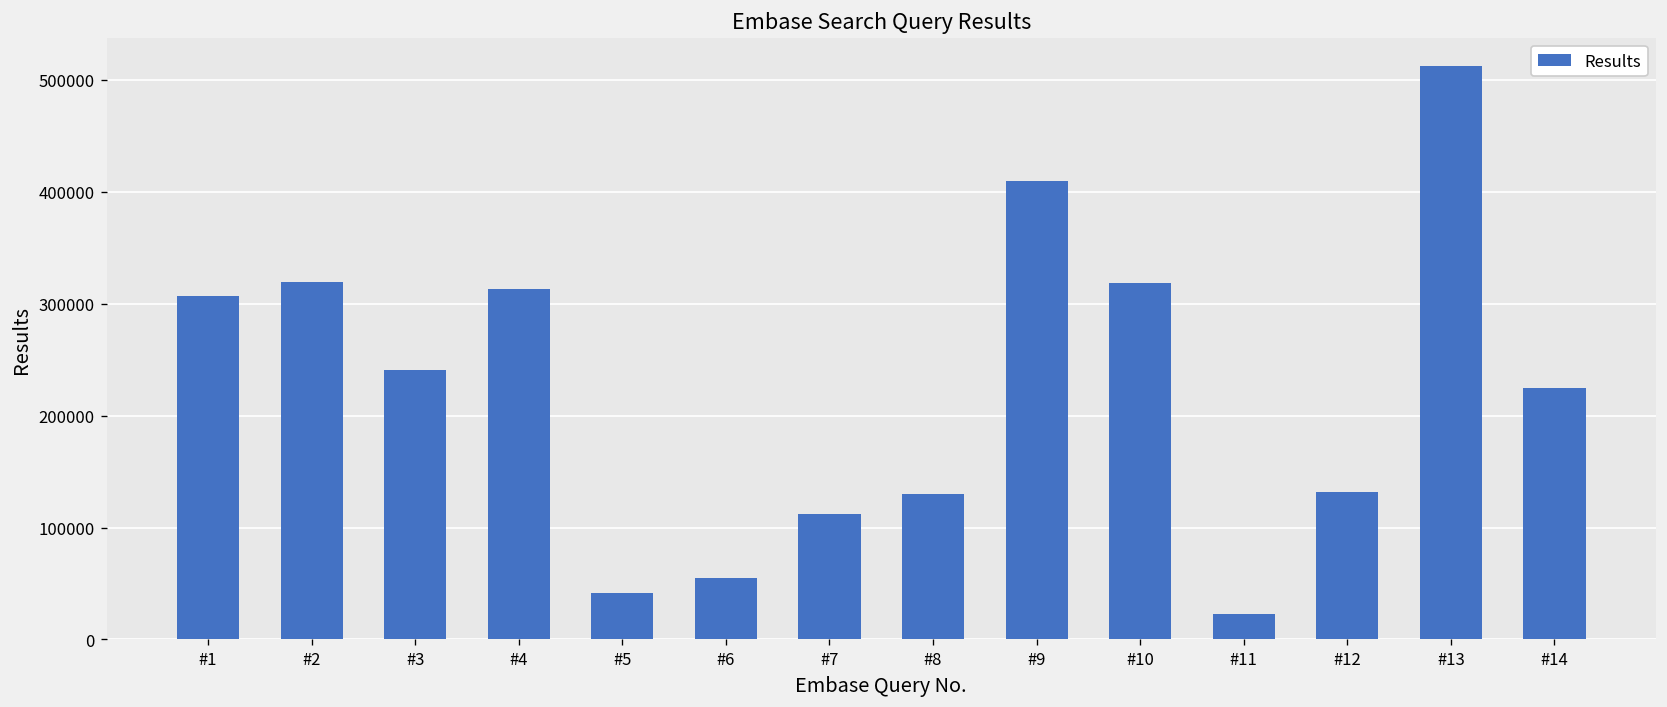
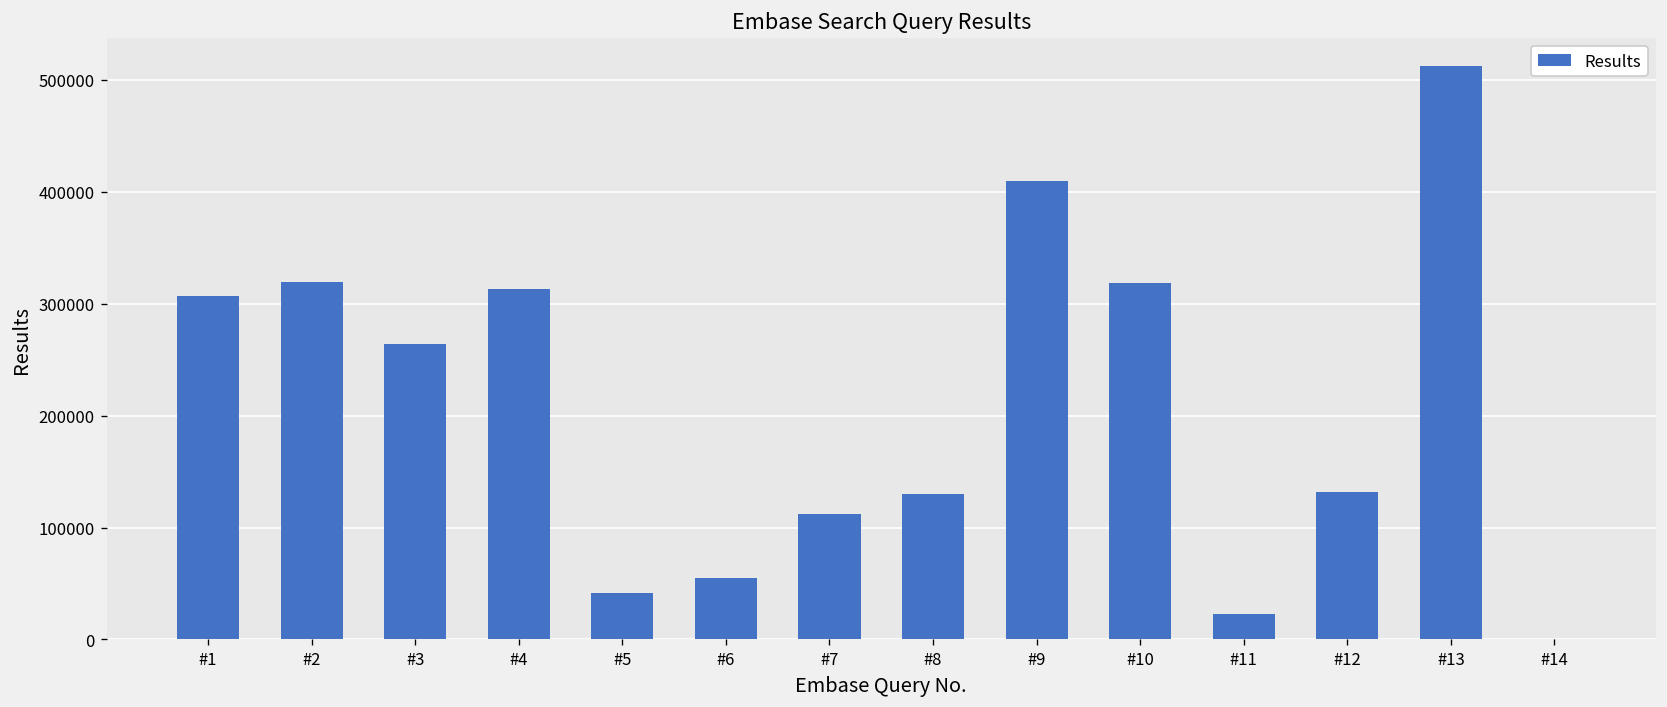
  {
    "#1": 310000,
    "#2": 320000,
-   "#3": 240000,
+   "#3": 260000,
    "#4": 310000,
    "#5": 40000,
    "#6": 60000,
    "#7": 110000,
    "#8": 130000,
    "#9": 410000,
    "#10": 320000,
    "#11": 20000,
    "#12": 130000,
    "#13": 510000,
-   "#14": 220000
+   "#14": 0
  }
